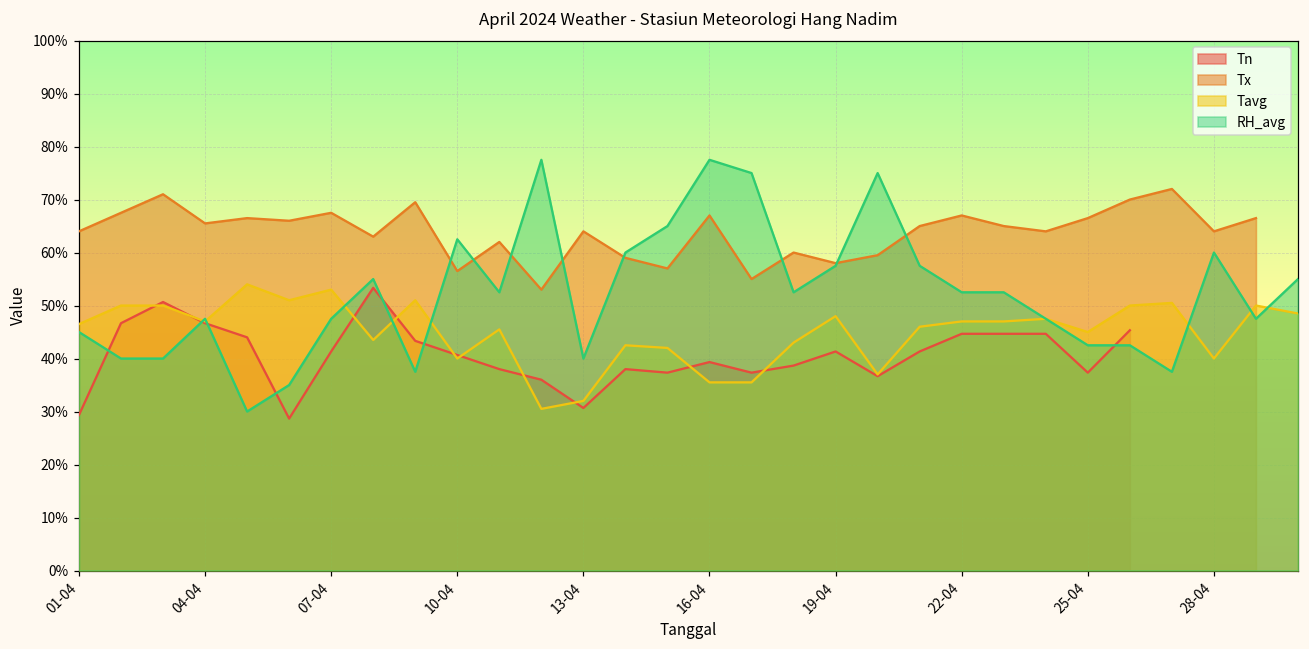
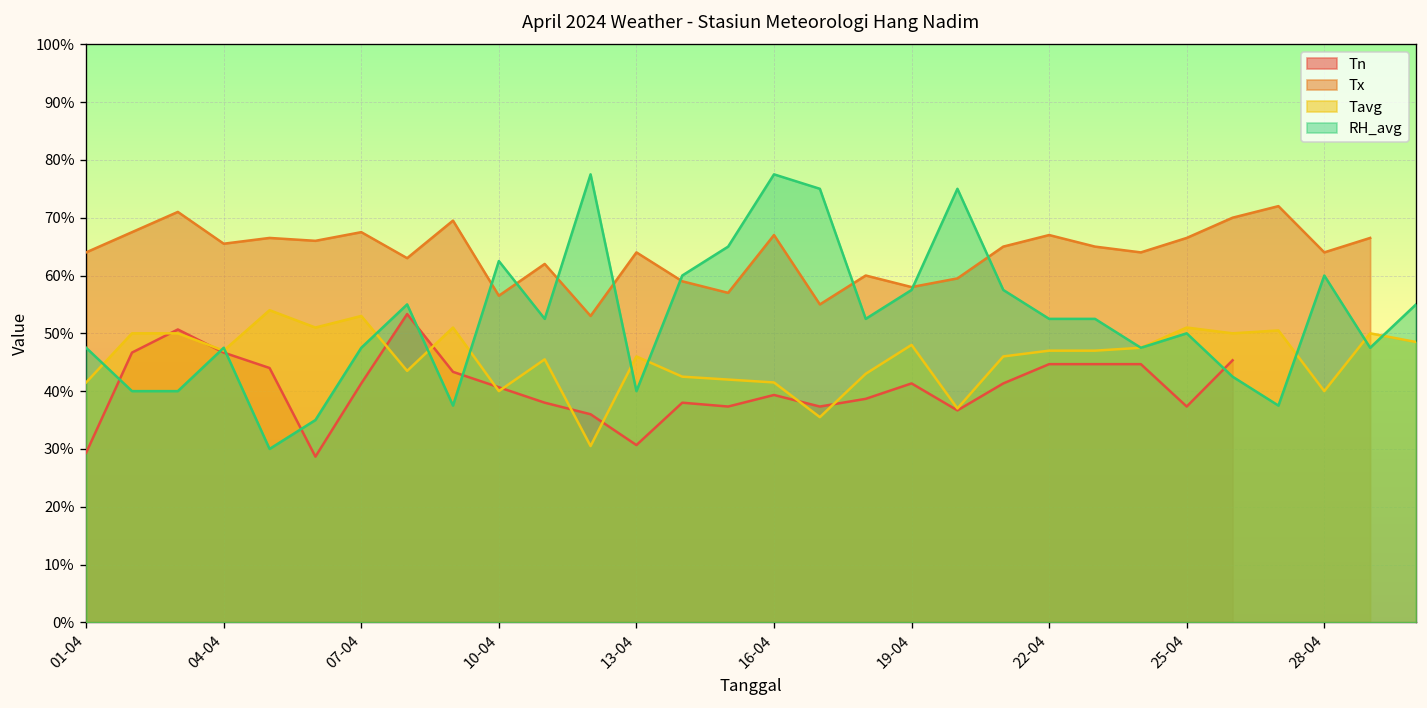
  {
    "Tavg": {
-     "01-04": "47%",
+     "01-04": "42%",
      "07-04": "53%",
      "10-04": "40%",
-     "13-04": "32%",
-     "16-04": "36%",
+     "13-04": "46%",
+     "16-04": "42%",
      "19-04": "48%",
      "22-04": "47%",
-     "25-04": "45%",
+     "25-04": "51%",
      "28-04": "40%"
    },
    "RH_avg": {
-     "01-04": "45%",
+     "01-04": "48%",
      "07-04": "48%",
      "10-04": "63%",
      "13-04": "40%",
      "16-04": "78%",
      "22-04": "53%",
-     "25-04": "43%",
+     "25-04": "50%",
      "28-04": "60%"
    }
  }
